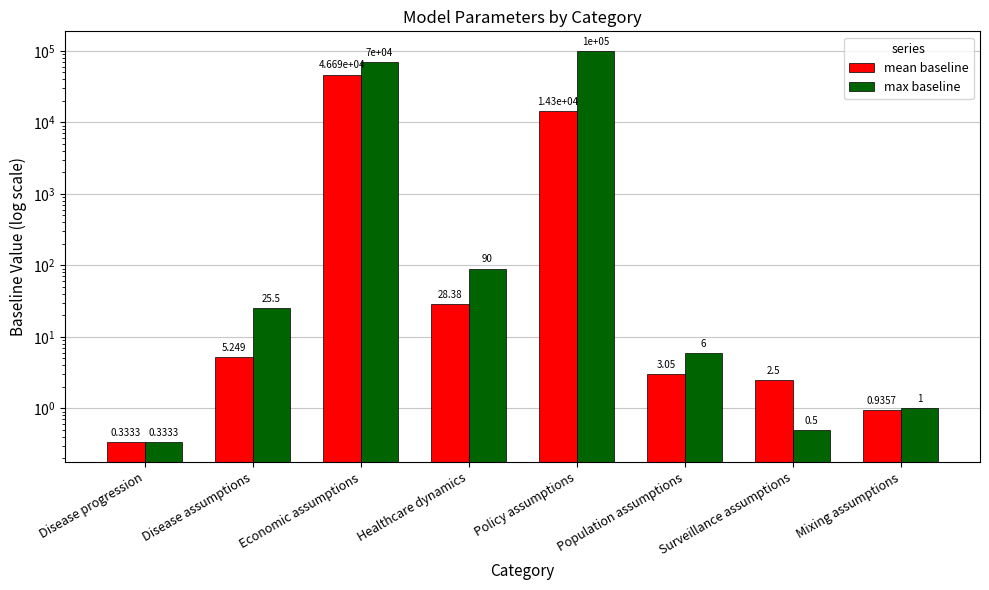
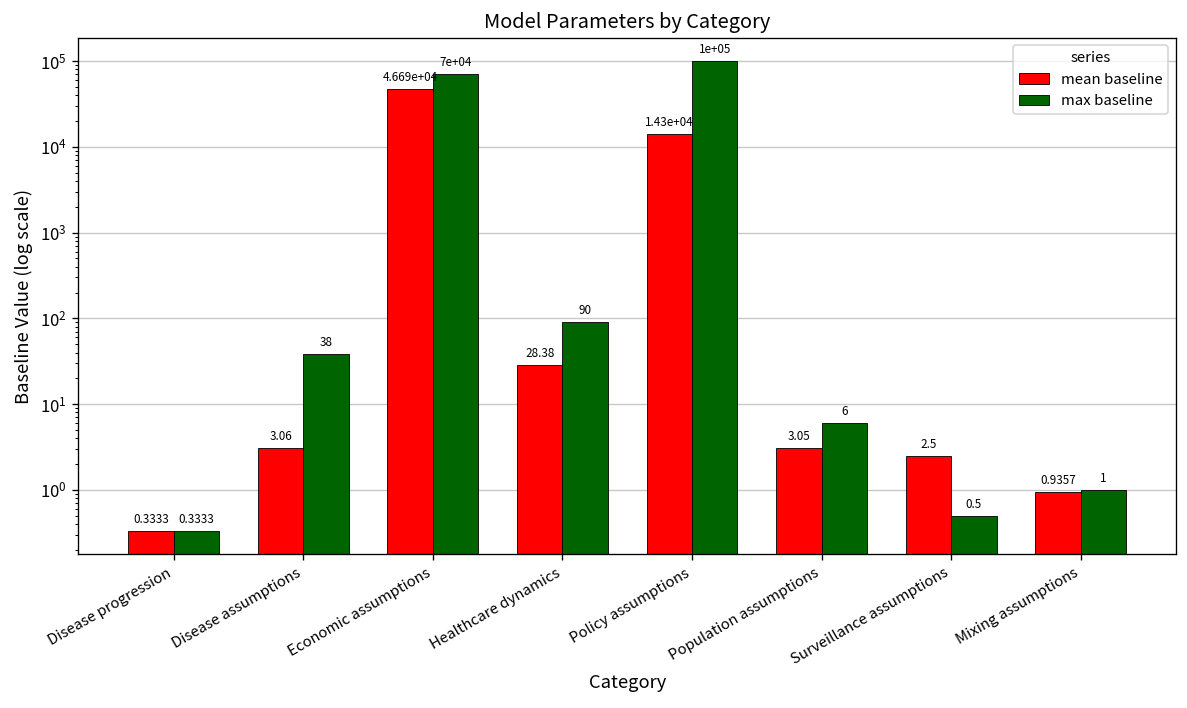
  {
    "mean baseline": {
      "Disease progression": "0.3333",
-     "Disease assumptions": "5.249",
+     "Disease assumptions": "3.06",
      "Healthcare dynamics": "28.38",
      "Population assumptions": "3.05",
      "Surveillance assumptions": "2.5",
      "Mixing assumptions": "0.9357"
    },
    "max baseline": {
      "Disease progression": "0.3333",
-     "Disease assumptions": "25.5",
+     "Disease assumptions": "38",
      "Economic assumptions": "7e+04",
      "Healthcare dynamics": "90",
      "Policy assumptions": "1e+05",
      "Population assumptions": "6",
      "Surveillance assumptions": "0.5",
      "Mixing assumptions": "1"
    }
  }
